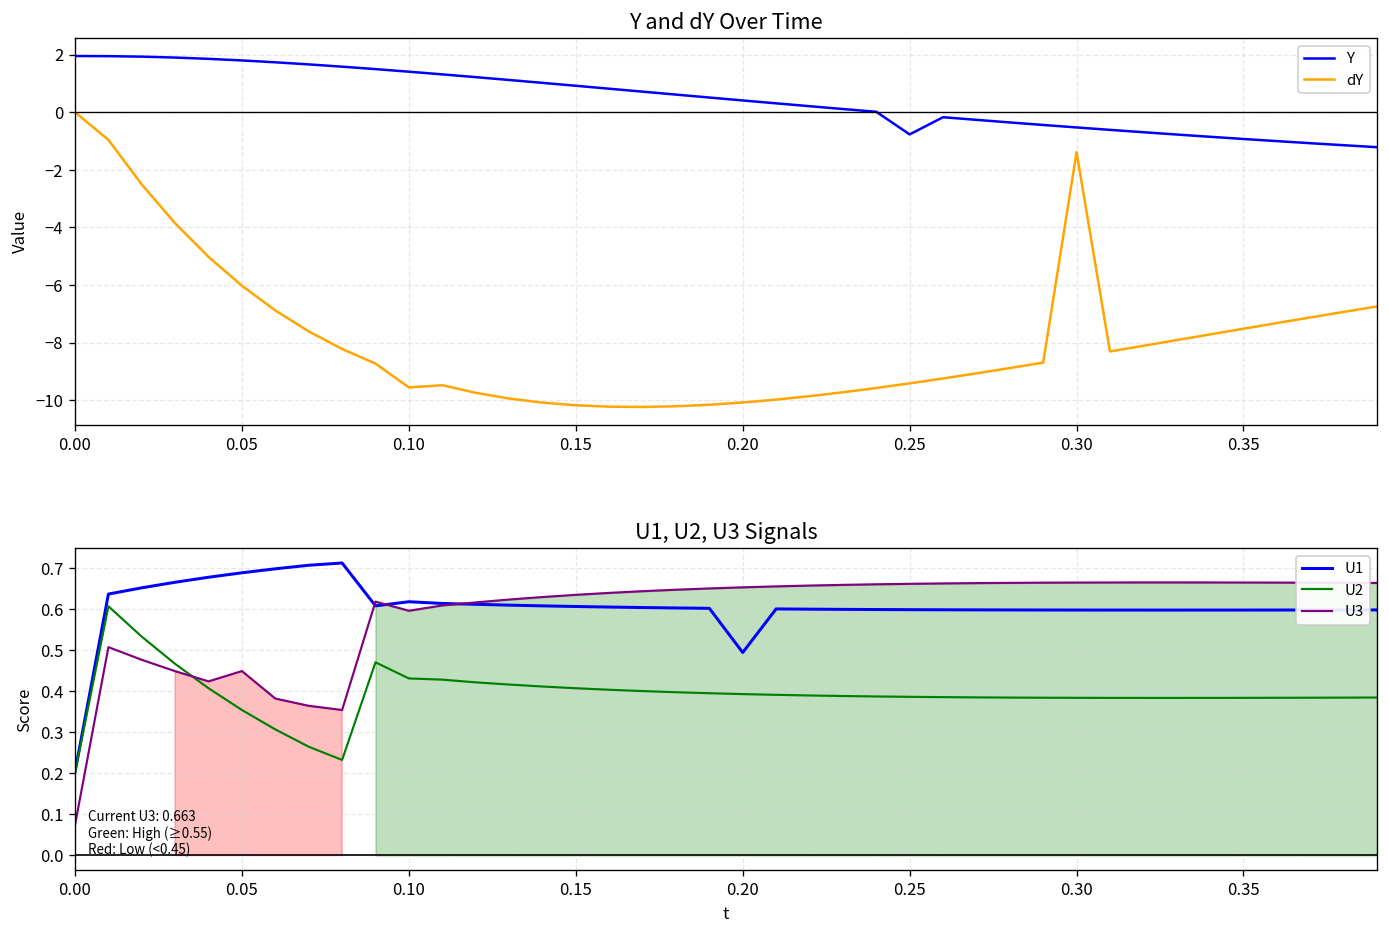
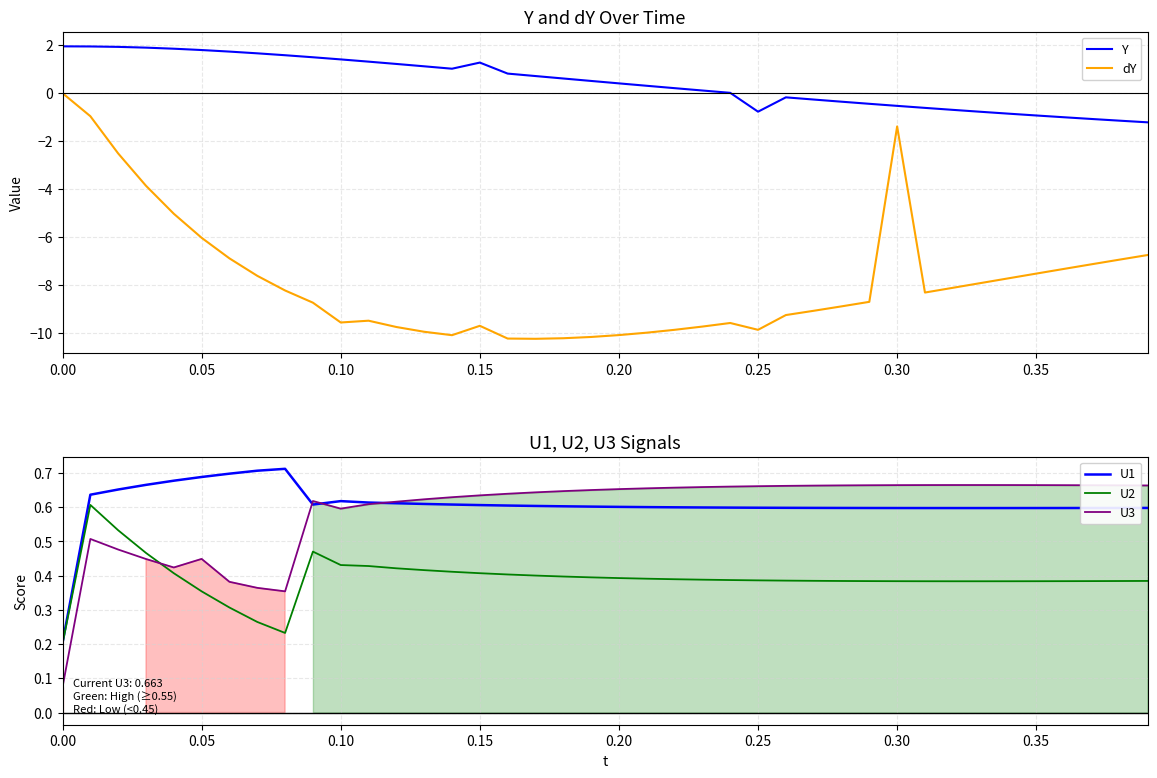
  {
    "Y and dY Over Time": {
      "Y": {
        "0.00": 2.0,
        "0.05": 1.8,
        "0.10": 1.4,
-       "0.15": 0.9,
+       "0.15": 1.3,
        "0.20": 0.4,
        "0.25": -0.8,
        "0.30": -0.5,
        "0.35": -0.9
      },
      "dY": {
        "0.00": 0.0,
        "0.05": -6.0,
        "0.10": -9.6,
-       "0.15": -10.2,
+       "0.15": -9.7,
        "0.20": -10.1,
-       "0.25": -9.4,
+       "0.25": -9.9,
        "0.30": -1.4,
        "0.35": -7.5
      }
    },
    "U1, U2, U3 Signals": {
      "U1": {
        "0.05": 0.69,
        "0.10": 0.62,
        "0.15": 0.61,
-       "0.20": 0.49,
+       "0.20": 0.60,
        "0.25": 0.60,
        "0.30": 0.60,
        "0.35": 0.60
      },
      "U3": {
        "0.05": 0.45
      }
    }
  }
